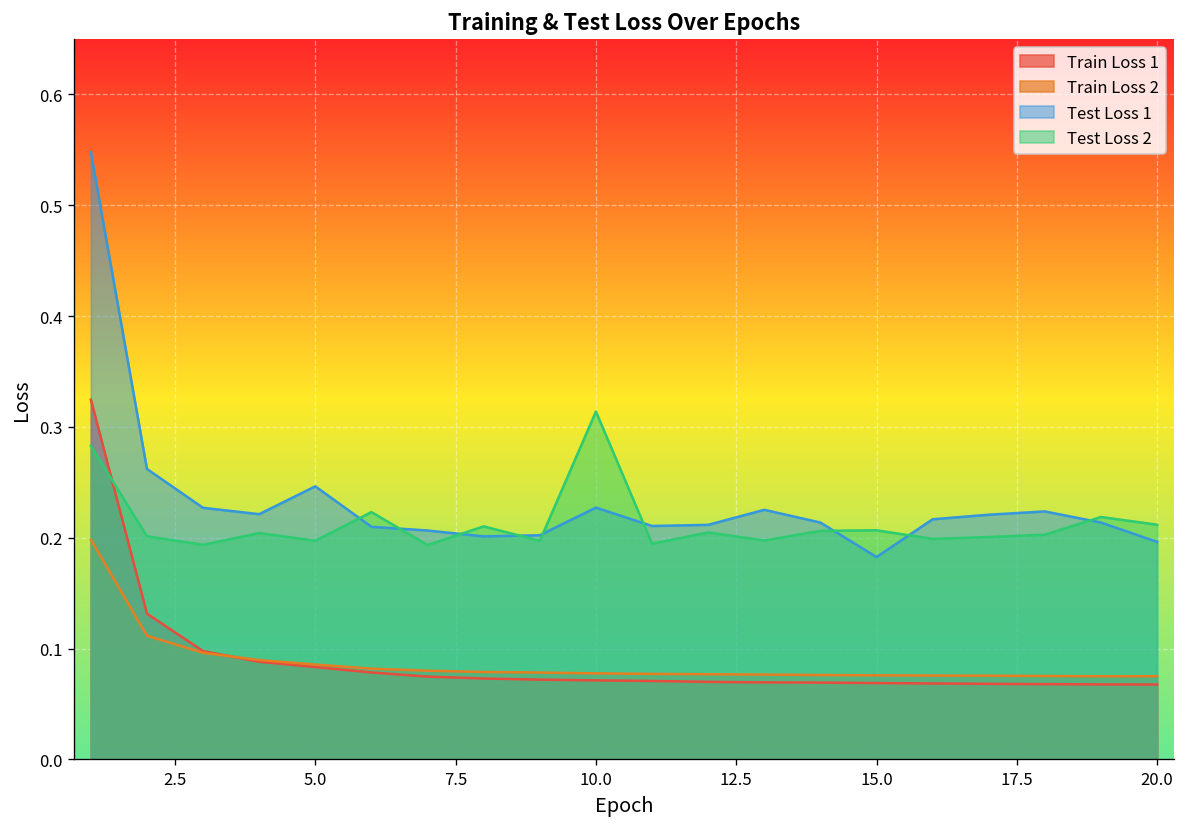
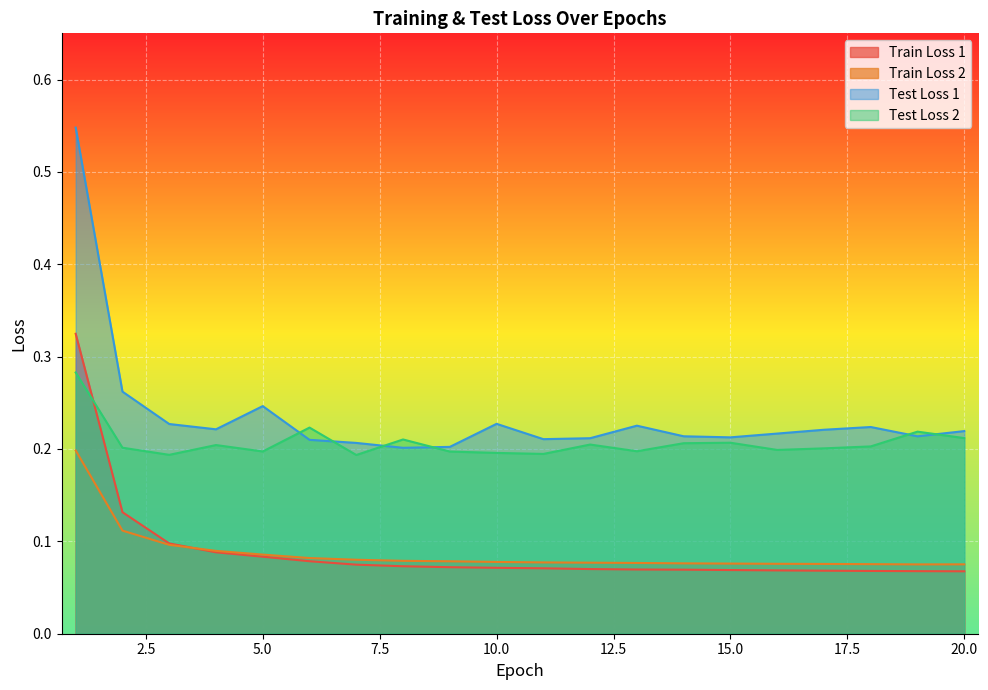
  {
    "Test Loss 1": {
      "5.0": 0.25,
      "10.0": 0.23,
-     "15.0": 0.18,
-     "20.0": 0.20
+     "15.0": 0.21,
+     "20.0": 0.22
    },
    "Test Loss 2": {
      "5.0": 0.20,
-     "10.0": 0.31,
+     "10.0": 0.20,
      "15.0": 0.21,
      "20.0": 0.21
    }
  }
